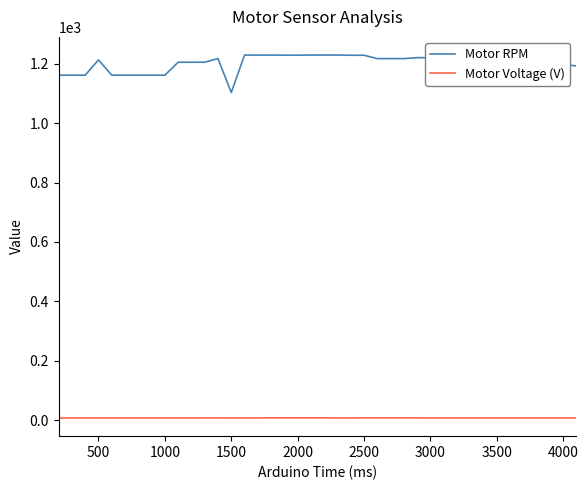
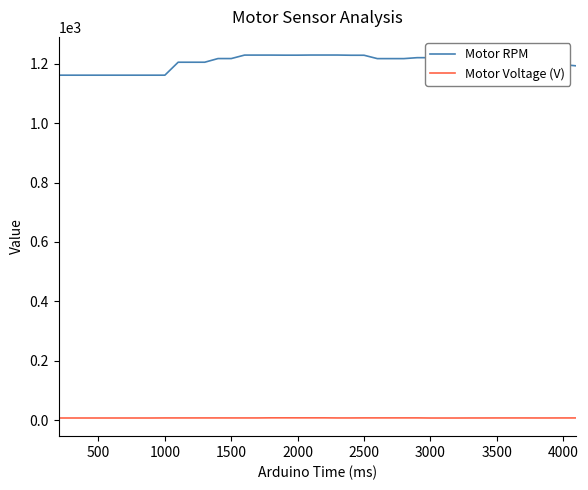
  {
    "Motor RPM": {
-     "500": 1210,
+     "500": 1160,
      "1000": 1160,
-     "1500": 1100,
+     "1500": 1220,
      "2000": 1230,
      "2500": 1230
    },
    "Motor Voltage (V)": {
      "500": 10,
      "1000": 10,
      "1500": 10,
      "2000": 10,
      "2500": 10,
      "3000": 10,
      "3500": 10,
      "4000": 10
    }
  }
